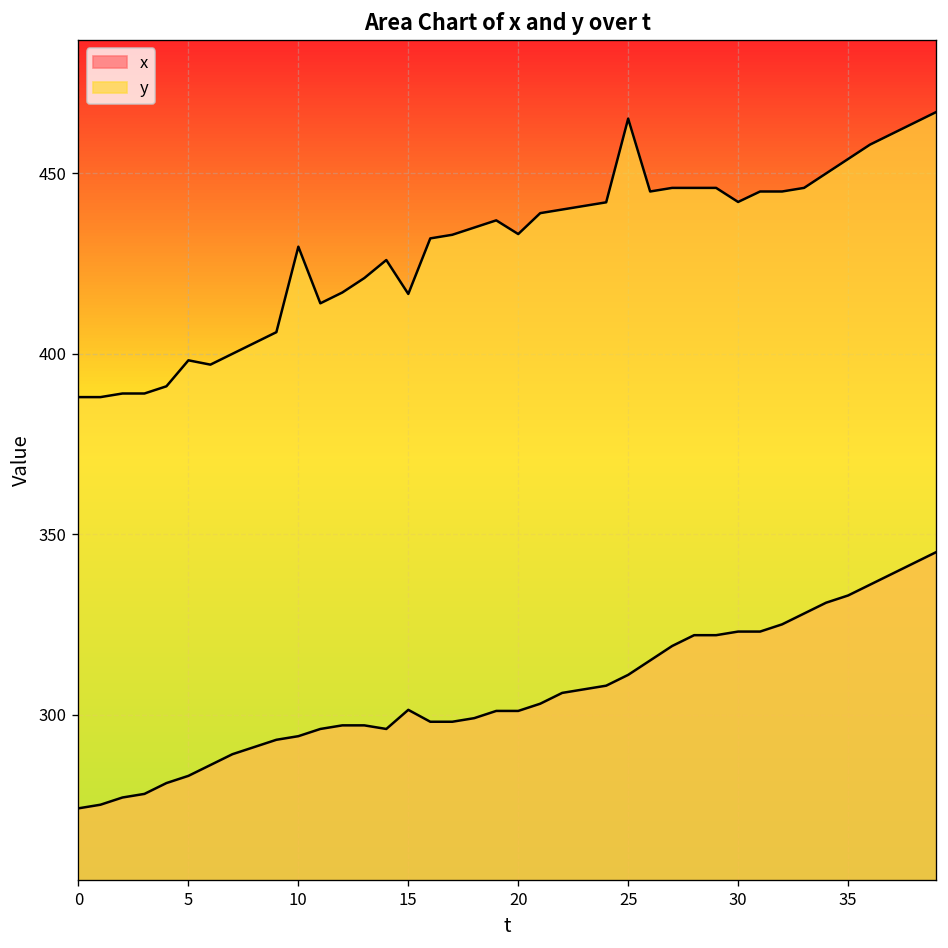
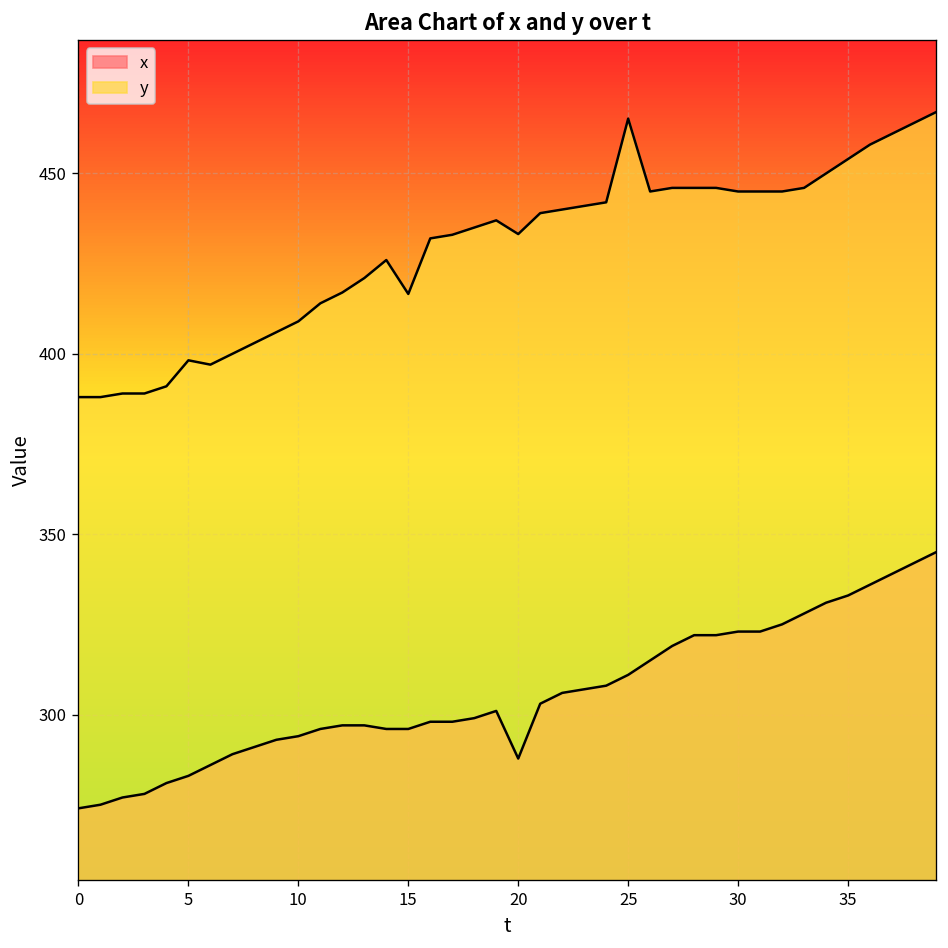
  {
    "x": {
      "0": 274,
      "5": 283,
      "10": 294,
-     "15": 301,
-     "20": 301,
+     "15": 296,
+     "20": 288,
      "25": 311,
      "30": 323,
      "35": 333
    },
    "y": {
      "0": 388,
      "5": 398,
-     "10": 430,
+     "10": 409,
      "15": 417,
      "20": 433,
      "25": 465,
-     "30": 442,
+     "30": 445,
      "35": 454
    }
  }
